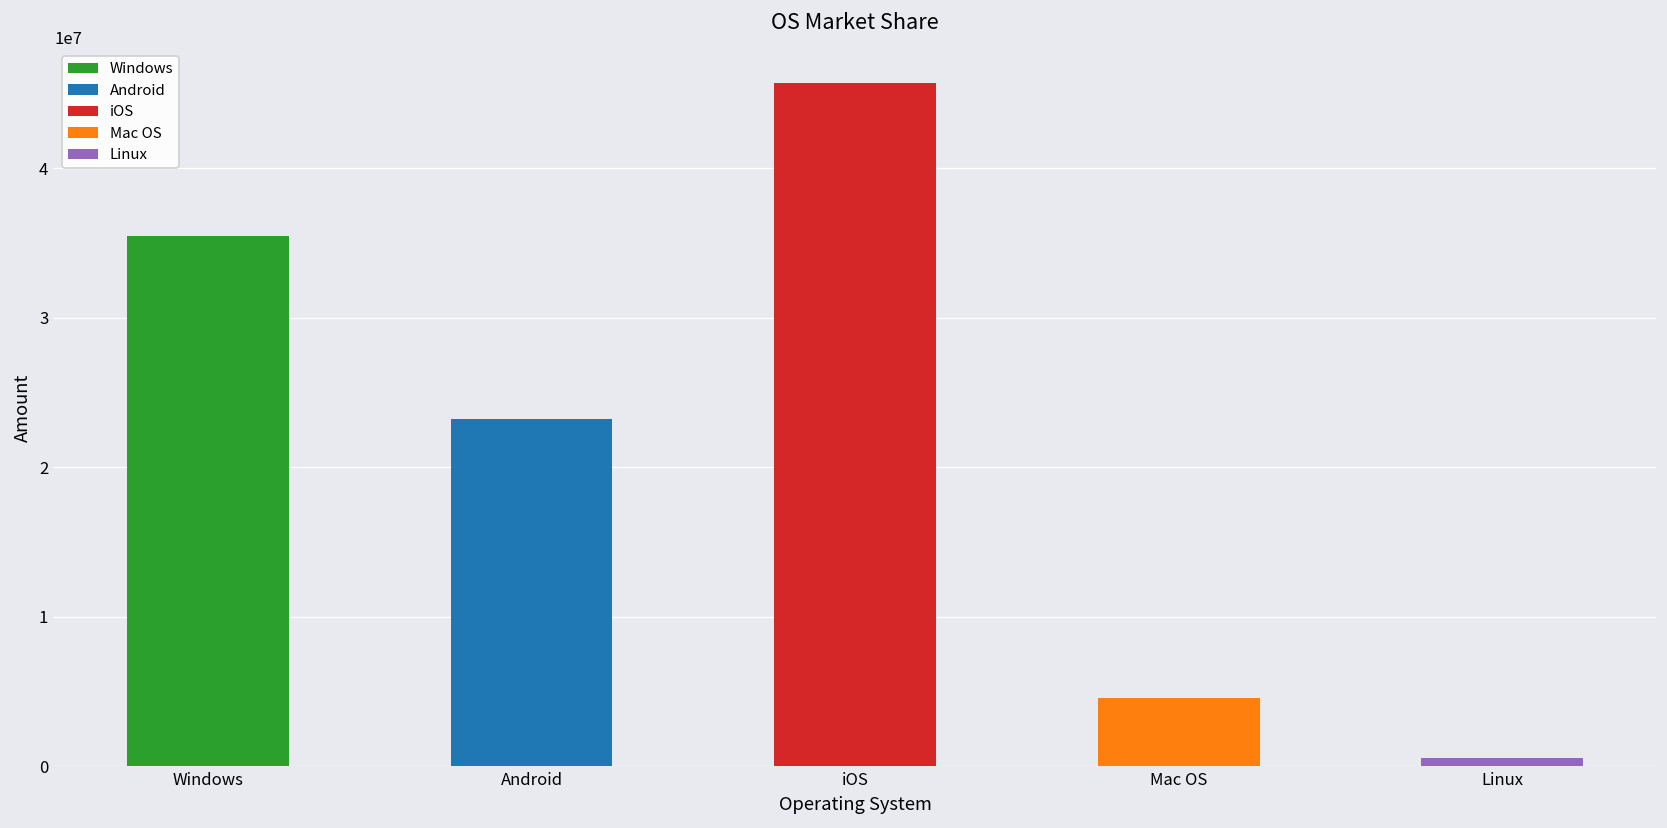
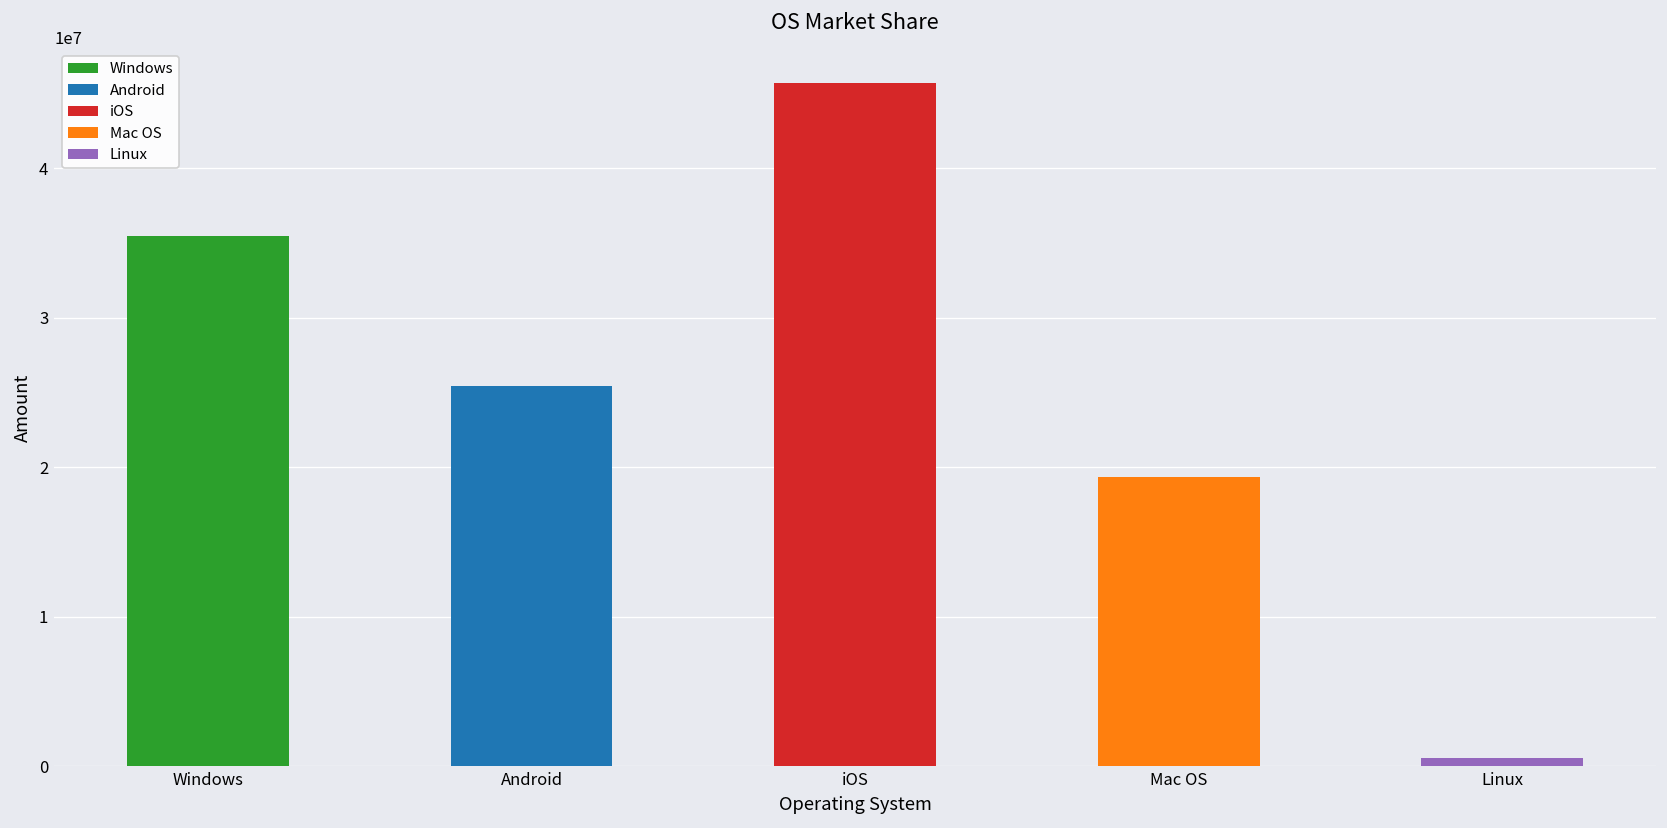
  {
    "Windows": 35400000,
-   "Android": 23200000,
+   "Android": 25400000,
    "iOS": 45700000,
-   "Mac OS": 4600000,
+   "Mac OS": 19300000,
    "Linux": 600000
  }
